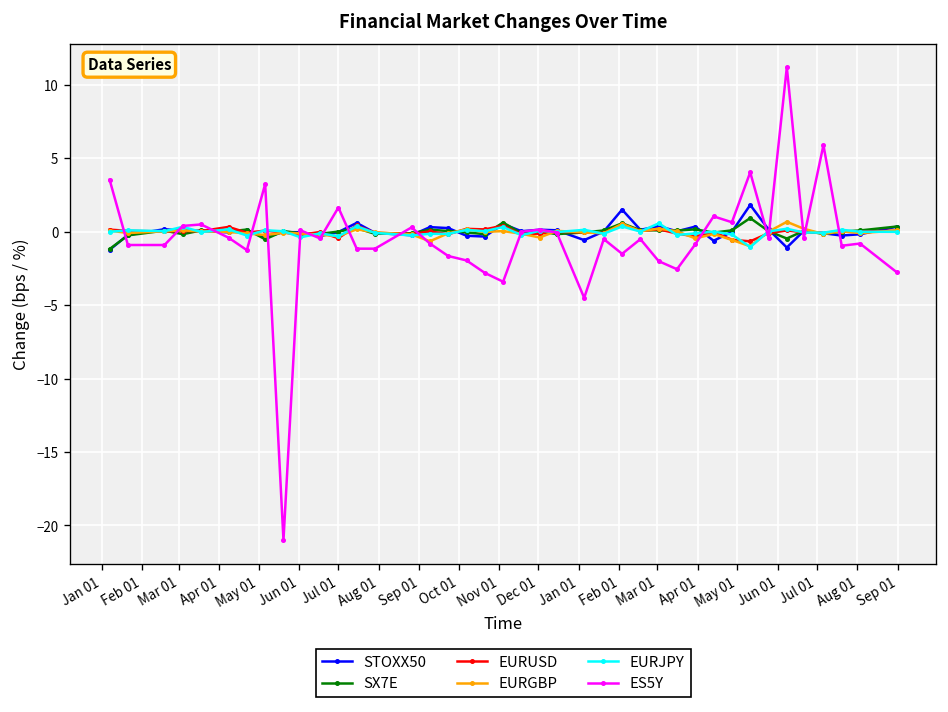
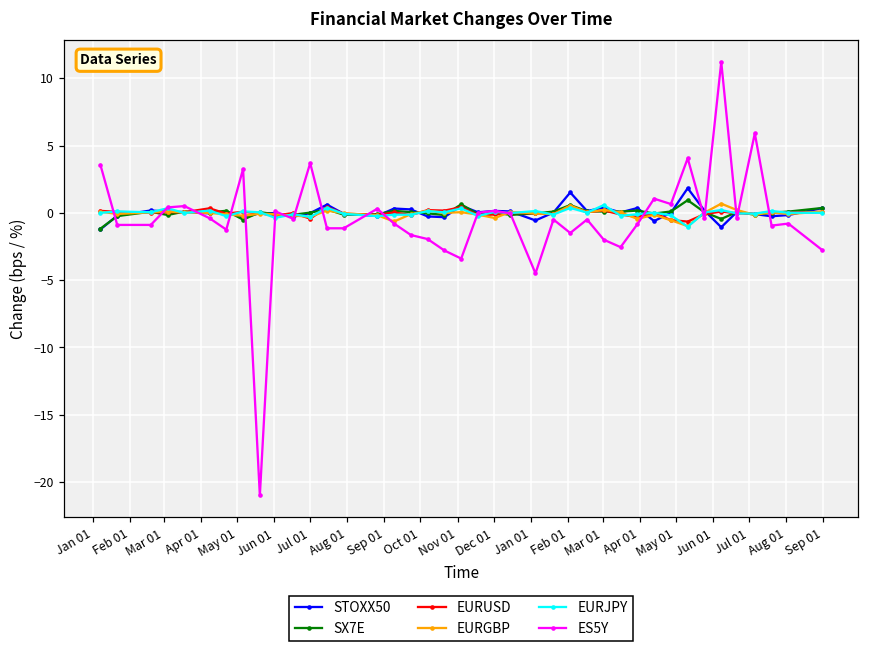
  {
    "ES5Y": {
-     "Jul 01": 1.6
+     "Jul 01": 3.7
    }
  }
